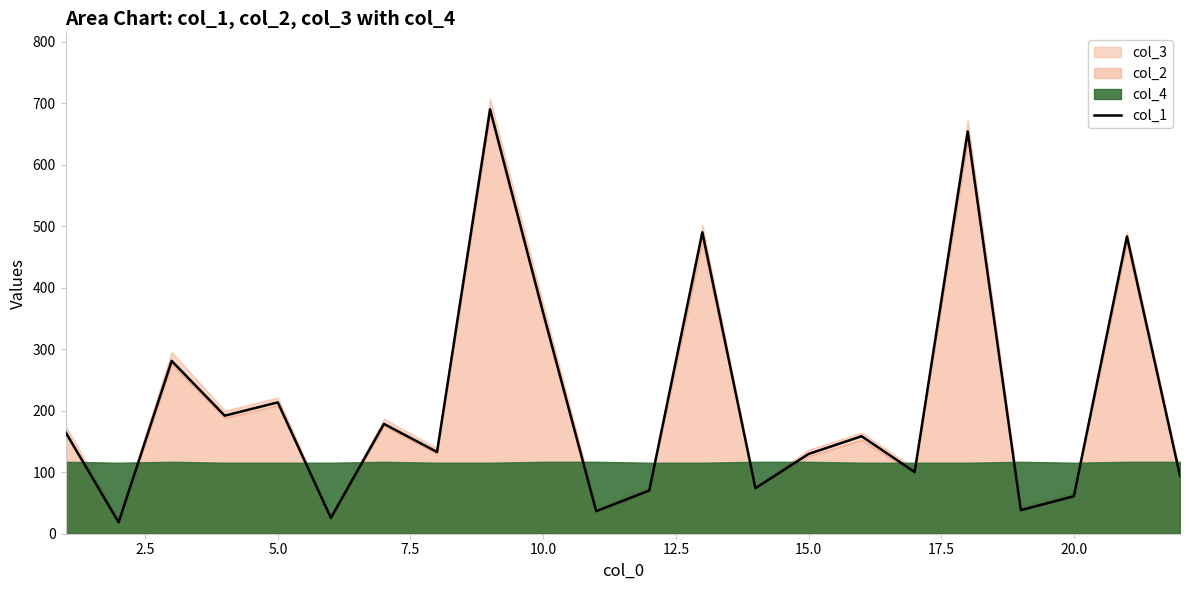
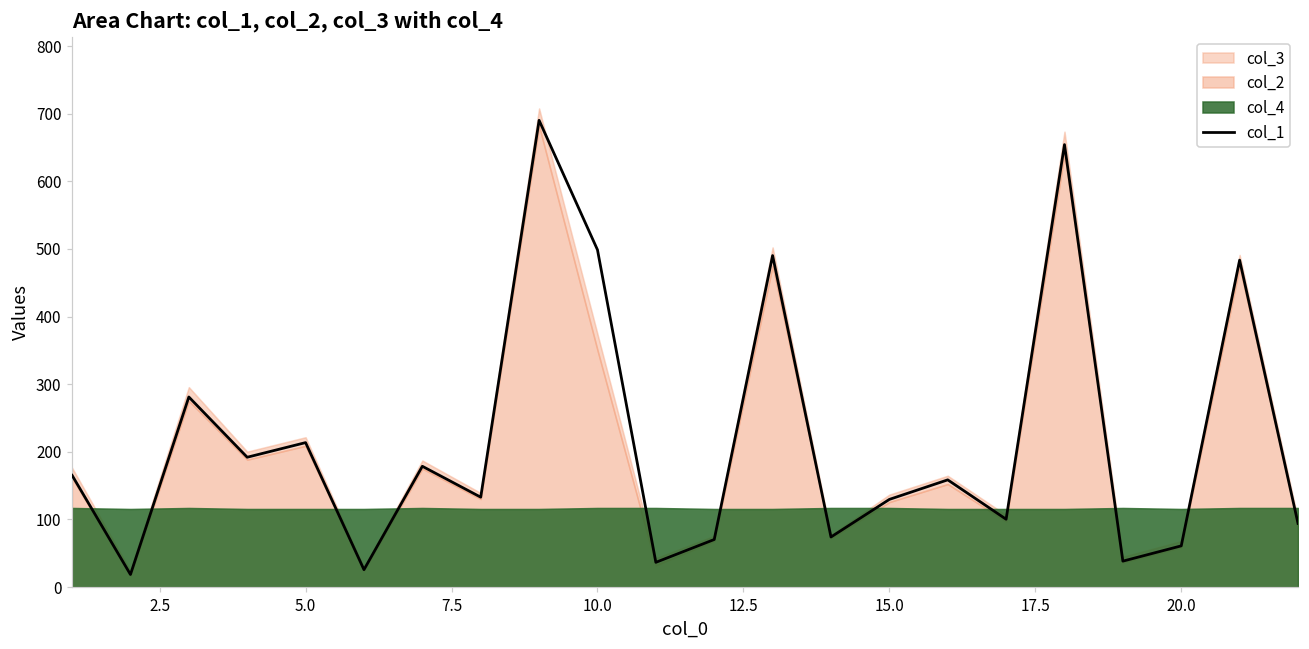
  {
    "col_1": {
      "5.0": 210,
-     "10.0": 360
+     "10.0": 500
    },
    "col_4": {
      "5.0": 120,
      "10.0": 120,
      "15.0": 120,
      "20.0": 120
    }
  }
